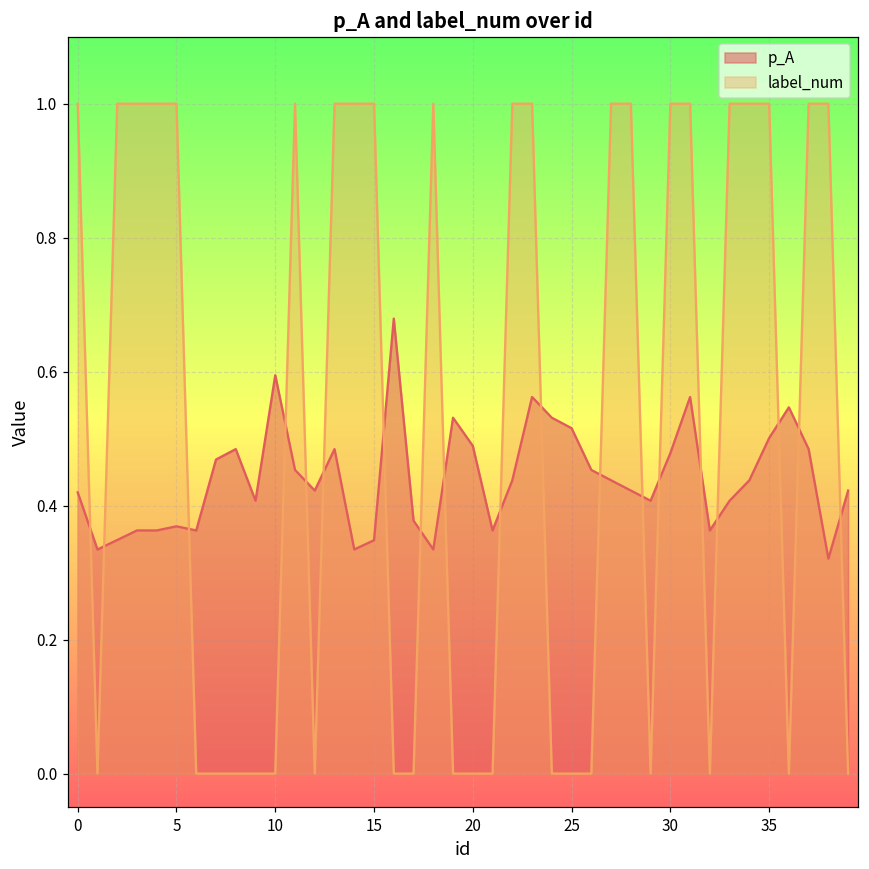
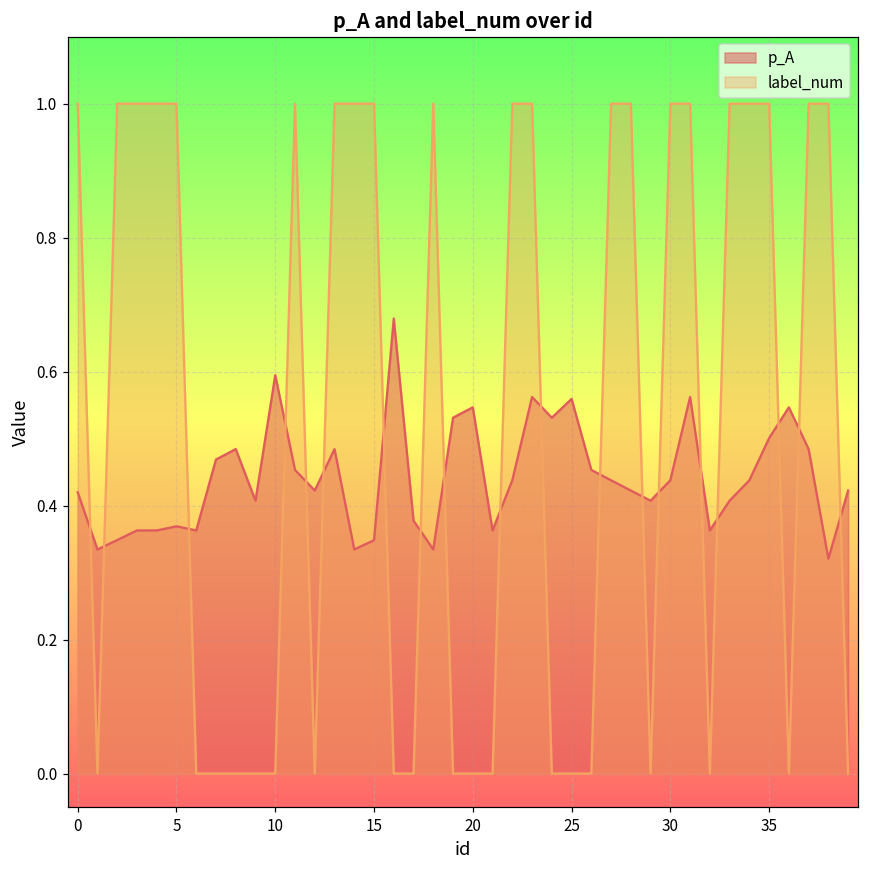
  {
    "p_A": {
      "0": 0.42,
      "5": 0.37,
      "10": 0.59,
      "15": 0.35,
-     "20": 0.49,
-     "25": 0.52,
-     "30": 0.48,
+     "20": 0.55,
+     "25": 0.56,
+     "30": 0.44,
      "35": 0.50
    },
    "label_num": {
      "0": 1.00,
      "5": 1.00,
      "10": 0.00,
      "15": 1.00,
      "20": 0.00,
      "25": 0.00,
      "30": 1.00,
      "35": 1.00
    }
  }
